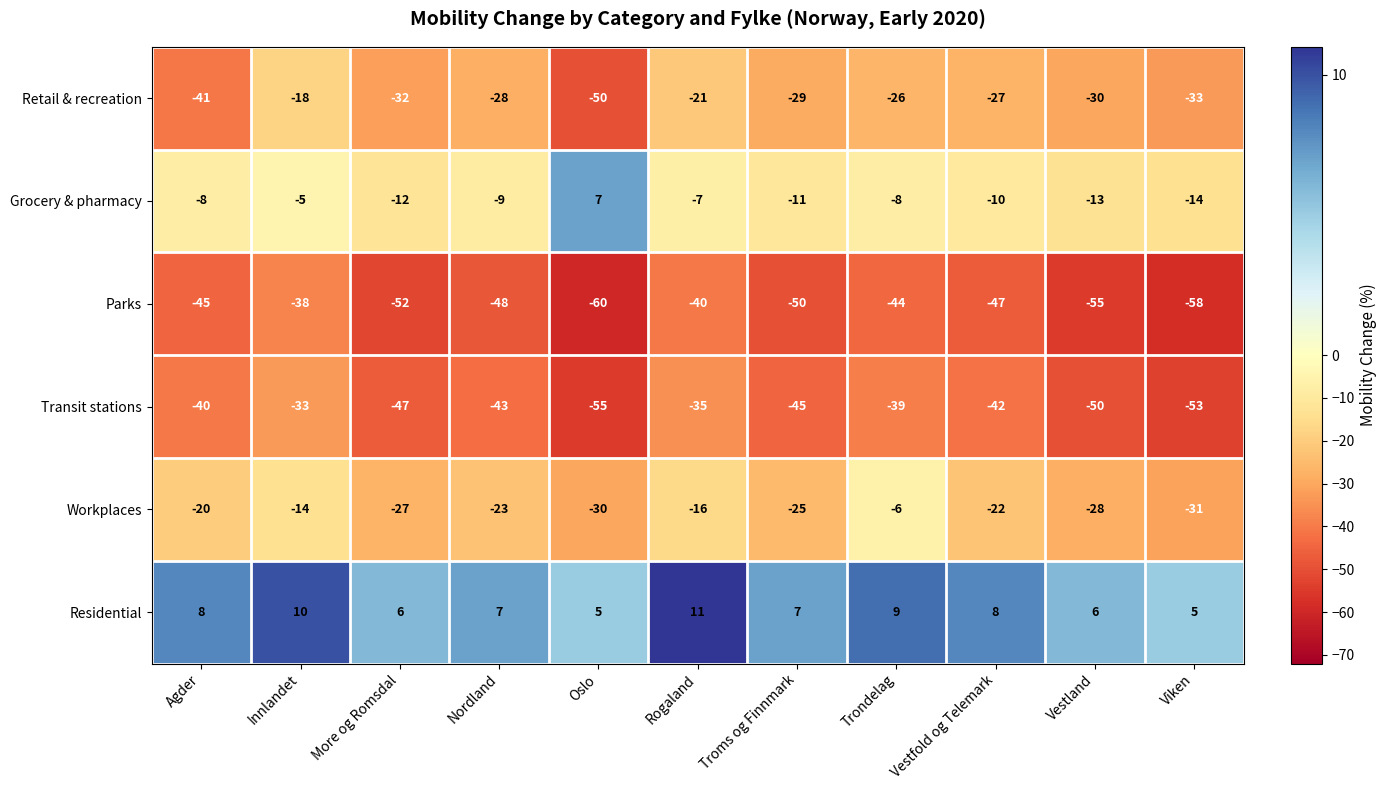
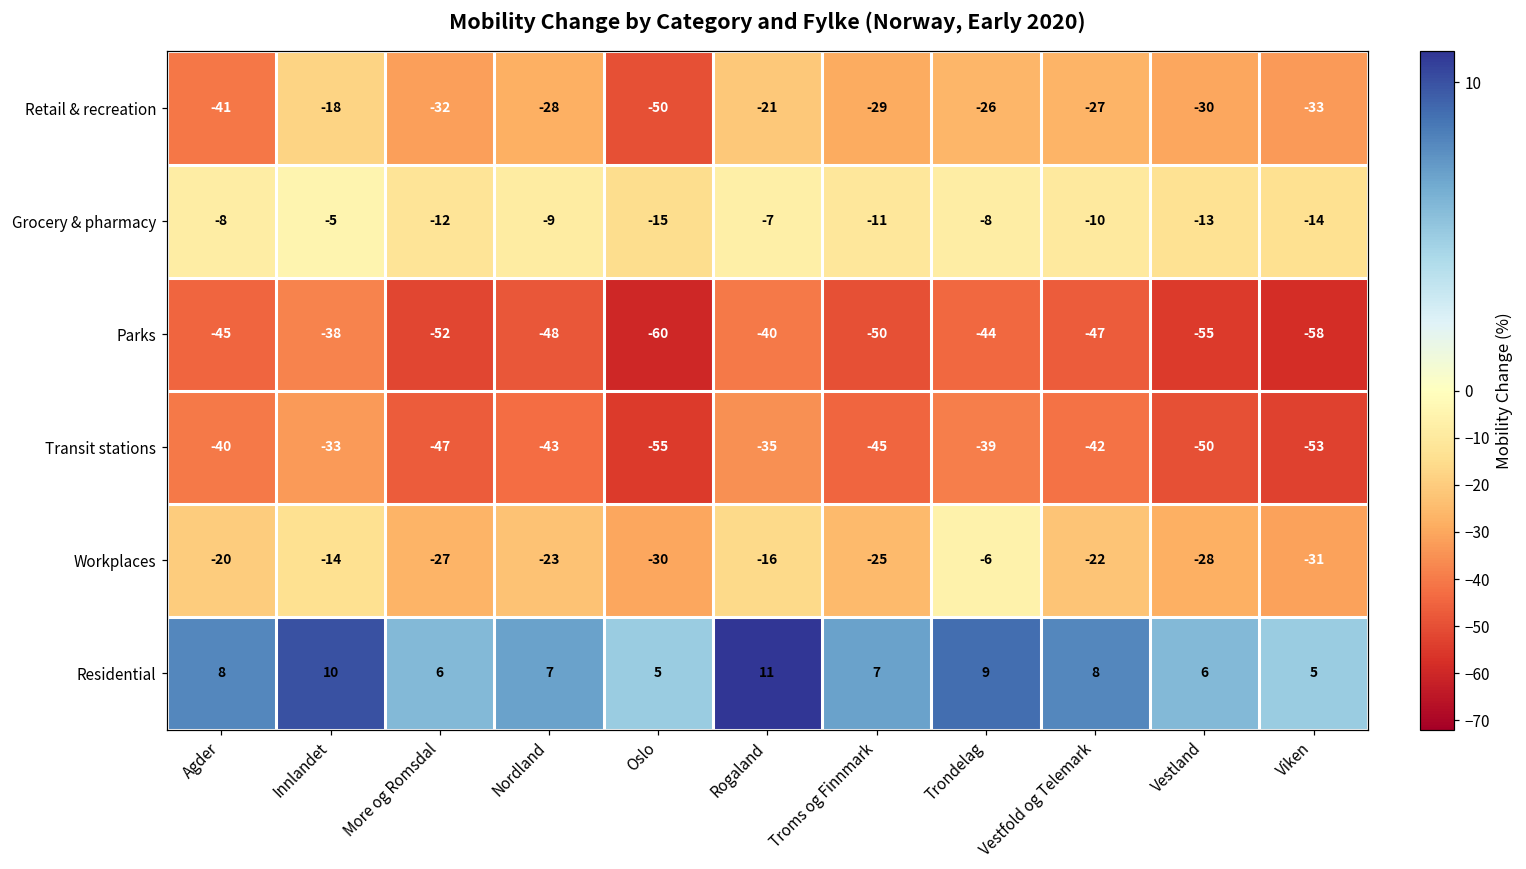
  {
    "Retail & recreation": {
      "Agder": -41,
      "Innlandet": -18,
      "More og Romsdal": -32,
      "Nordland": -28,
      "Oslo": -50,
      "Rogaland": -21,
      "Troms og Finnmark": -29,
      "Trondelag": -26,
      "Vestfold og Telemark": -27,
      "Vestland": -30,
      "Viken": -33
    },
    "Grocery & pharmacy": {
      "Agder": -8,
      "Innlandet": -5,
      "More og Romsdal": -12,
      "Nordland": -9,
-     "Oslo": 7,
+     "Oslo": -15,
      "Rogaland": -7,
      "Troms og Finnmark": -11,
      "Trondelag": -8,
      "Vestfold og Telemark": -10,
      "Vestland": -13,
      "Viken": -14
    },
    "Parks": {
      "Agder": -45,
      "Innlandet": -38,
      "More og Romsdal": -52,
      "Nordland": -48,
      "Oslo": -60,
      "Rogaland": -40,
      "Troms og Finnmark": -50,
      "Trondelag": -44,
      "Vestfold og Telemark": -47,
      "Vestland": -55,
      "Viken": -58
    },
    "Transit stations": {
      "Agder": -40,
      "Innlandet": -33,
      "More og Romsdal": -47,
      "Nordland": -43,
      "Oslo": -55,
      "Rogaland": -35,
      "Troms og Finnmark": -45,
      "Trondelag": -39,
      "Vestfold og Telemark": -42,
      "Vestland": -50,
      "Viken": -53
    },
    "Workplaces": {
      "Agder": -20,
      "Innlandet": -14,
      "More og Romsdal": -27,
      "Nordland": -23,
      "Oslo": -30,
      "Rogaland": -16,
      "Troms og Finnmark": -25,
      "Trondelag": -6,
      "Vestfold og Telemark": -22,
      "Vestland": -28,
      "Viken": -31
    },
    "Residential": {
      "Agder": 8,
      "Innlandet": 10,
      "More og Romsdal": 6,
      "Nordland": 7,
      "Oslo": 5,
      "Rogaland": 11,
      "Troms og Finnmark": 7,
      "Trondelag": 9,
      "Vestfold og Telemark": 8,
      "Vestland": 6,
      "Viken": 5
    }
  }
